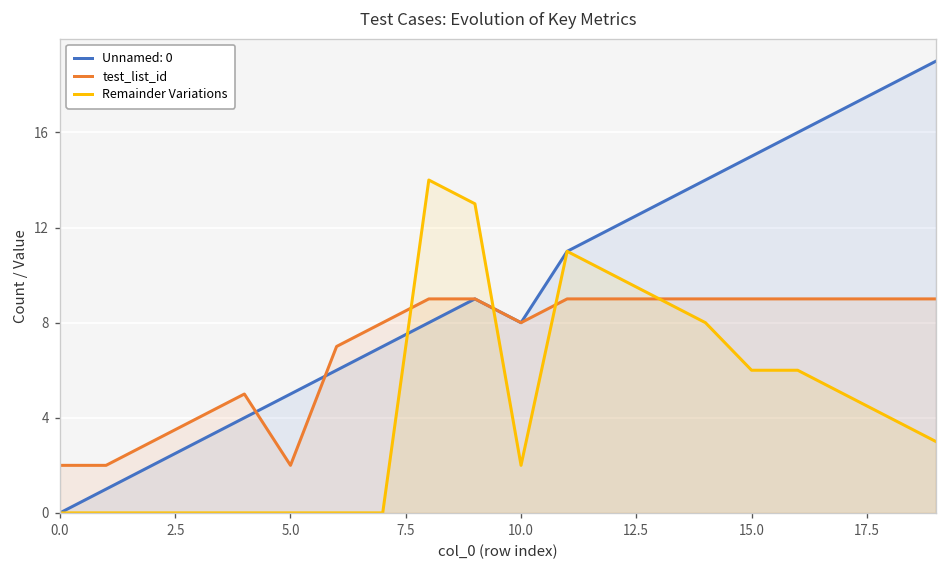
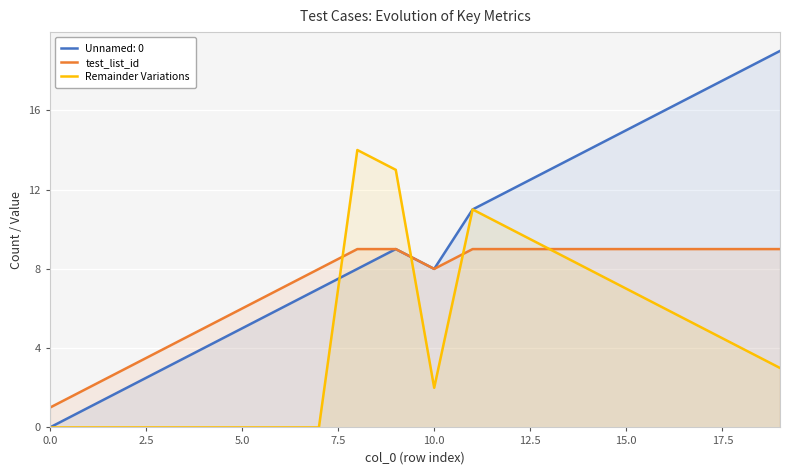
  {
    "Unnamed: 0": {
      "5.0": 5,
      "15.0": 15
    },
    "test_list_id": {
-     "0.0": 2,
-     "5.0": 2,
+     "0.0": 1,
+     "5.0": 6,
      "15.0": 9
    },
    "Remainder Variations": {
      "5.0": 0,
      "10.0": 2,
-     "15.0": 6
+     "15.0": 7
    }
  }
